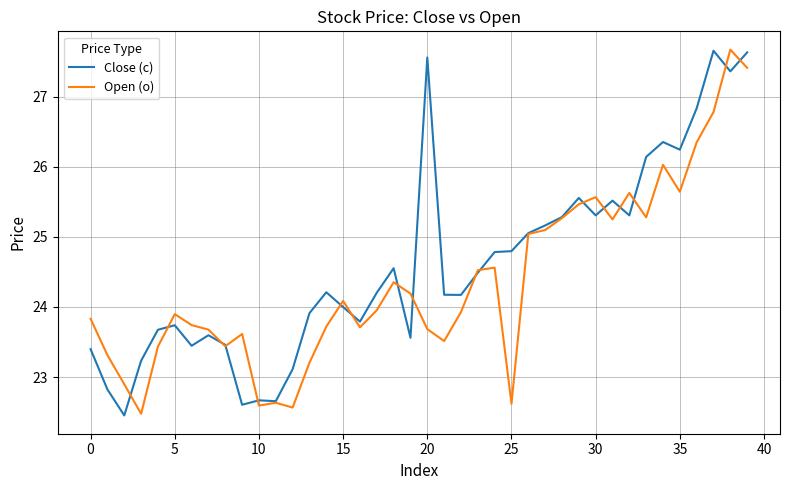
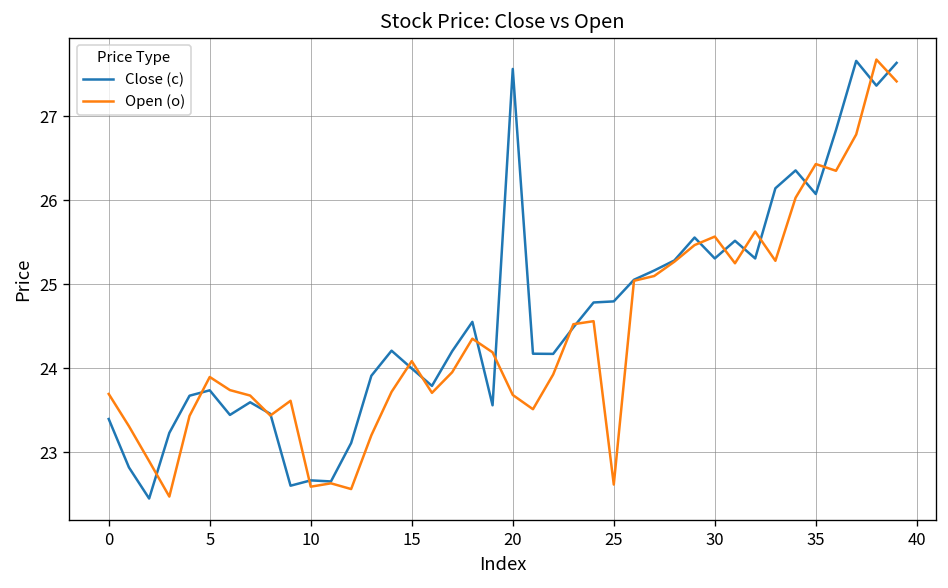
  {
    "Close (c)": {
      "0": 23.4,
      "5": 23.7,
      "10": 22.7,
      "15": 24.0,
      "20": 27.6,
      "25": 24.8,
      "30": 25.3,
-     "35": 26.2
+     "35": 26.1
    },
    "Open (o)": {
-     "0": 23.8,
+     "0": 23.7,
      "5": 23.9,
      "10": 22.6,
      "15": 24.1,
      "20": 23.7,
      "25": 22.6,
      "30": 25.6,
-     "35": 25.6
+     "35": 26.4
    }
  }
